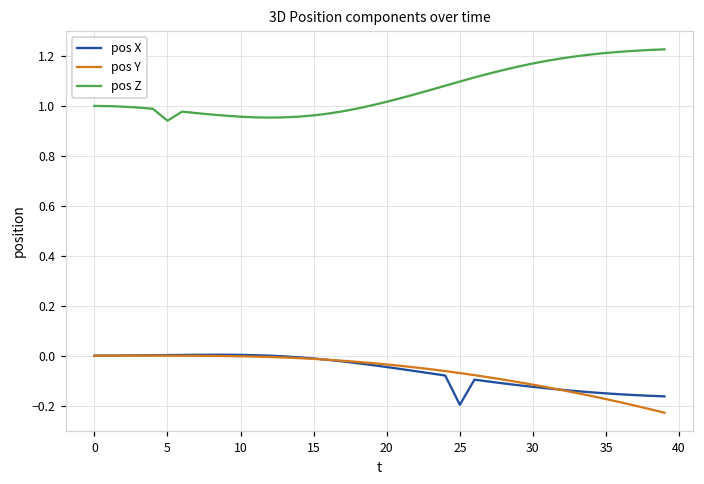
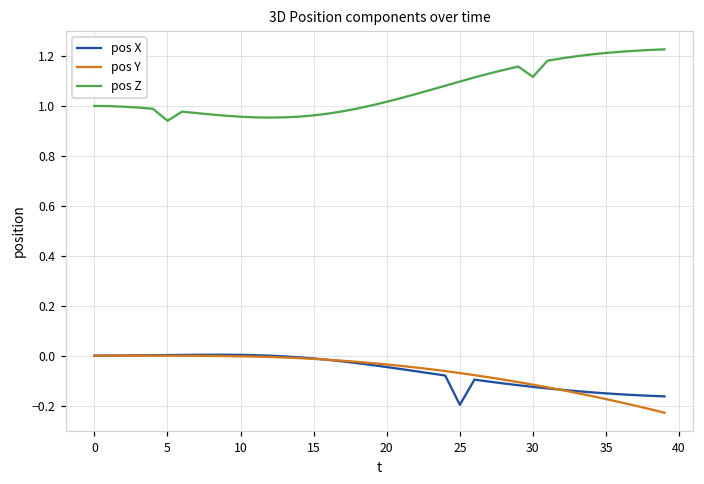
  {
    "pos X": {
      "25": -0.20,
      "35": -0.15
    },
    "pos Y": {
      "25": -0.07,
      "35": -0.17
    },
    "pos Z": {
      "0": 1.00,
      "5": 0.94,
      "10": 0.96,
      "15": 0.96,
      "20": 1.02,
      "25": 1.10,
-     "30": 1.17,
+     "30": 1.12,
      "35": 1.21
    }
  }
